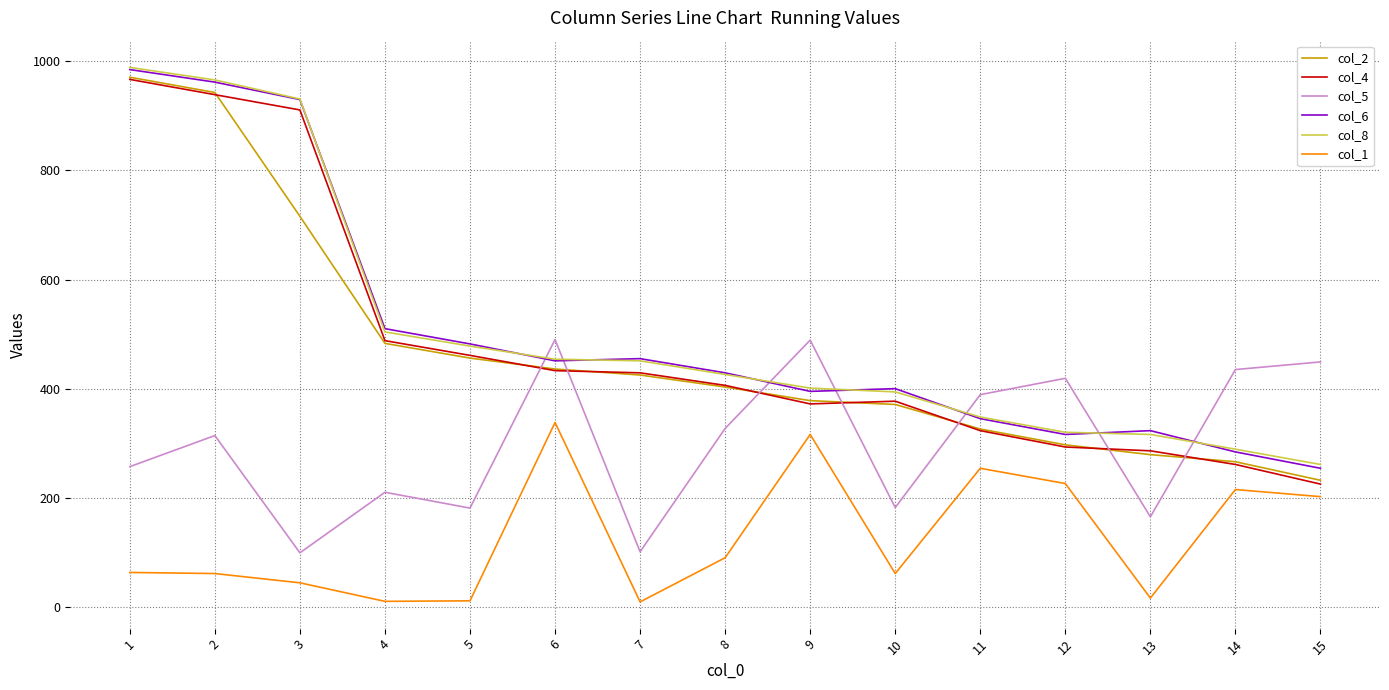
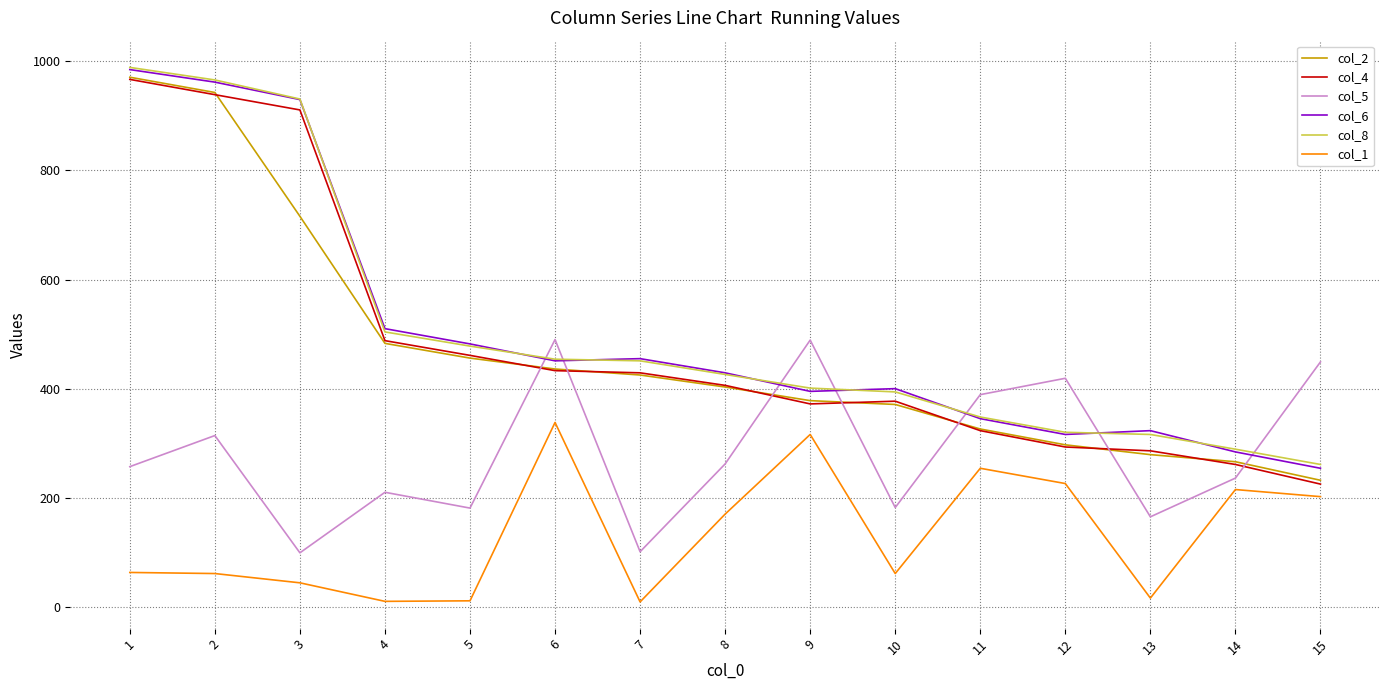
  {
    "col_2": {
      "3": 720,
      "4": 480,
      "5": 460,
      "9": 380,
      "10": 370,
      "13": 280,
      "14": 270,
      "15": 230
    },
    "col_4": {
      "3": 910,
      "4": 490,
      "5": 460,
      "9": 370,
      "10": 380,
      "13": 290,
      "14": 260,
      "15": 230
    },
    "col_5": {
      "1": 260,
      "2": 310,
      "3": 100,
      "4": 210,
      "5": 180,
      "6": 490,
      "7": 100,
-     "8": 330,
+     "8": 260,
      "9": 490,
      "10": 180,
      "11": 390,
      "12": 420,
      "13": 170,
-     "14": 440,
+     "14": 240,
      "15": 450
    },
    "col_6": {
      "4": 510,
      "9": 400,
      "10": 400,
      "13": 320,
      "14": 280,
      "15": 250
    },
    "col_8": {
      "4": 500,
      "9": 400,
      "10": 390,
      "13": 320,
      "14": 290,
      "15": 260
    },
    "col_1": {
      "1": 60,
      "2": 60,
      "3": 40,
      "4": 10,
      "5": 10,
      "6": 340,
      "7": 10,
-     "8": 90,
+     "8": 170,
      "9": 320,
      "10": 60,
      "11": 250,
      "12": 230,
      "13": 20,
      "14": 220,
      "15": 200
    }
  }
